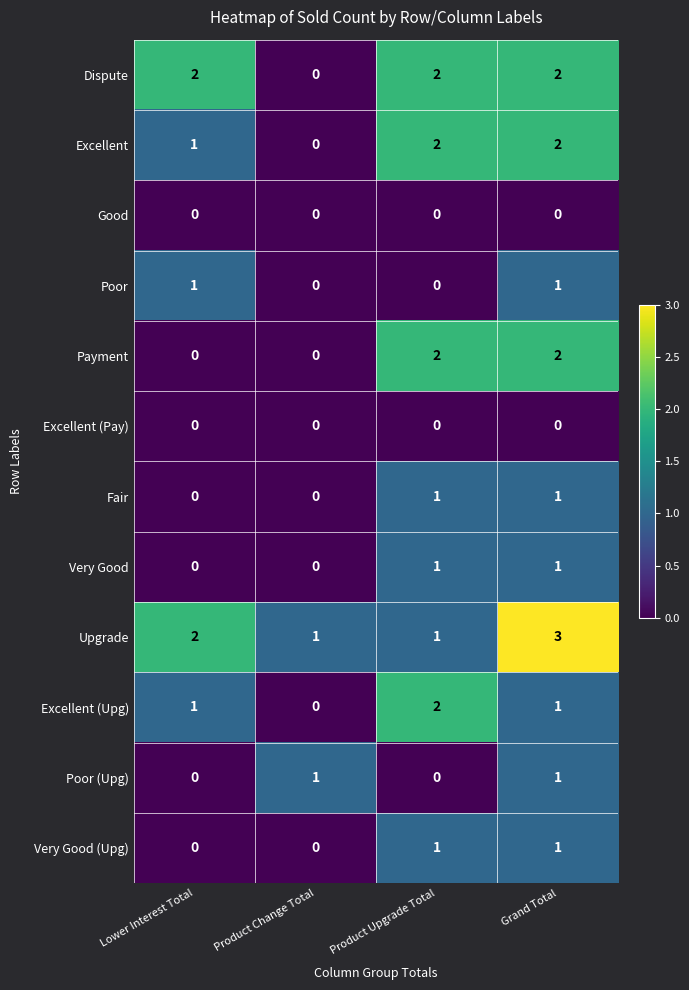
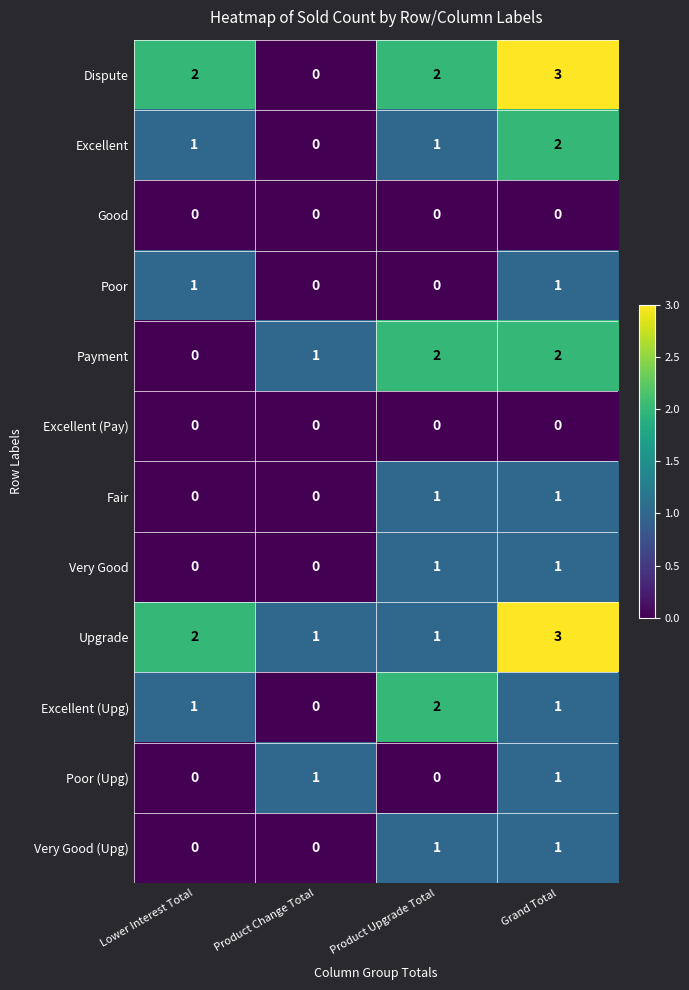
  {
    "Dispute": {
      "Lower Interest Total": 2,
      "Product Change Total": 0,
      "Product Upgrade Total": 2,
-     "Grand Total": 2
+     "Grand Total": 3
    },
    "Excellent": {
      "Lower Interest Total": 1,
      "Product Change Total": 0,
-     "Product Upgrade Total": 2,
+     "Product Upgrade Total": 1,
      "Grand Total": 2
    },
    "Good": {
      "Lower Interest Total": 0,
      "Product Change Total": 0,
      "Product Upgrade Total": 0,
      "Grand Total": 0
    },
    "Poor": {
      "Lower Interest Total": 1,
      "Product Change Total": 0,
      "Product Upgrade Total": 0,
      "Grand Total": 1
    },
    "Payment": {
      "Lower Interest Total": 0,
-     "Product Change Total": 0,
+     "Product Change Total": 1,
      "Product Upgrade Total": 2,
      "Grand Total": 2
    },
    "Excellent (Pay)": {
      "Lower Interest Total": 0,
      "Product Change Total": 0,
      "Product Upgrade Total": 0,
      "Grand Total": 0
    },
    "Fair": {
      "Lower Interest Total": 0,
      "Product Change Total": 0,
      "Product Upgrade Total": 1,
      "Grand Total": 1
    },
    "Very Good": {
      "Lower Interest Total": 0,
      "Product Change Total": 0,
      "Product Upgrade Total": 1,
      "Grand Total": 1
    },
    "Upgrade": {
      "Lower Interest Total": 2,
      "Product Change Total": 1,
      "Product Upgrade Total": 1,
      "Grand Total": 3
    },
    "Excellent (Upg)": {
      "Lower Interest Total": 1,
      "Product Change Total": 0,
      "Product Upgrade Total": 2,
      "Grand Total": 1
    },
    "Poor (Upg)": {
      "Lower Interest Total": 0,
      "Product Change Total": 1,
      "Product Upgrade Total": 0,
      "Grand Total": 1
    },
    "Very Good (Upg)": {
      "Lower Interest Total": 0,
      "Product Change Total": 0,
      "Product Upgrade Total": 1,
      "Grand Total": 1
    }
  }
